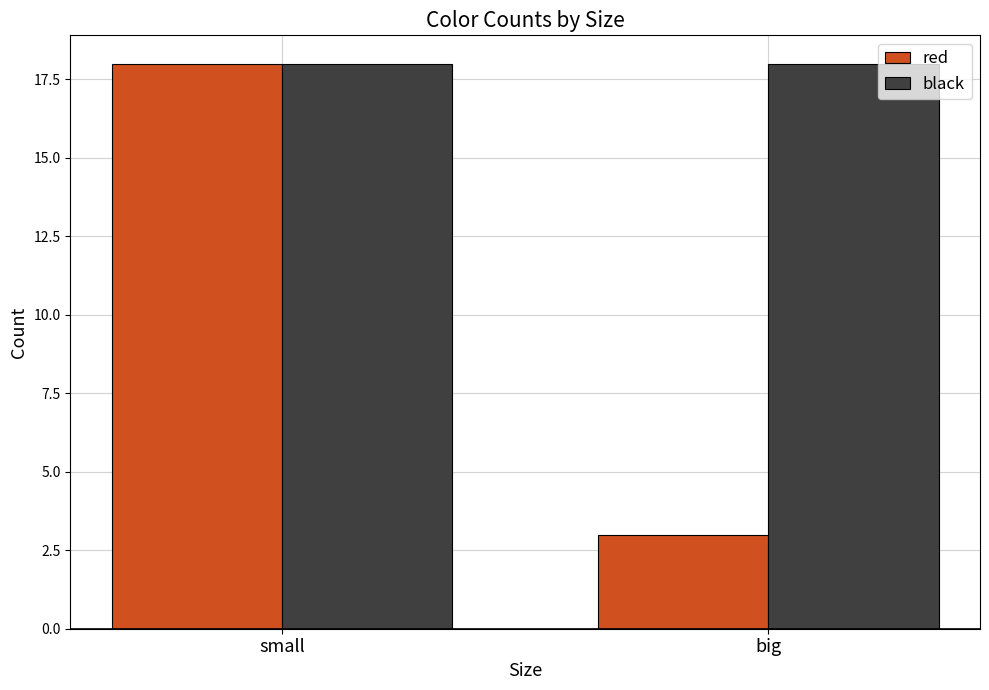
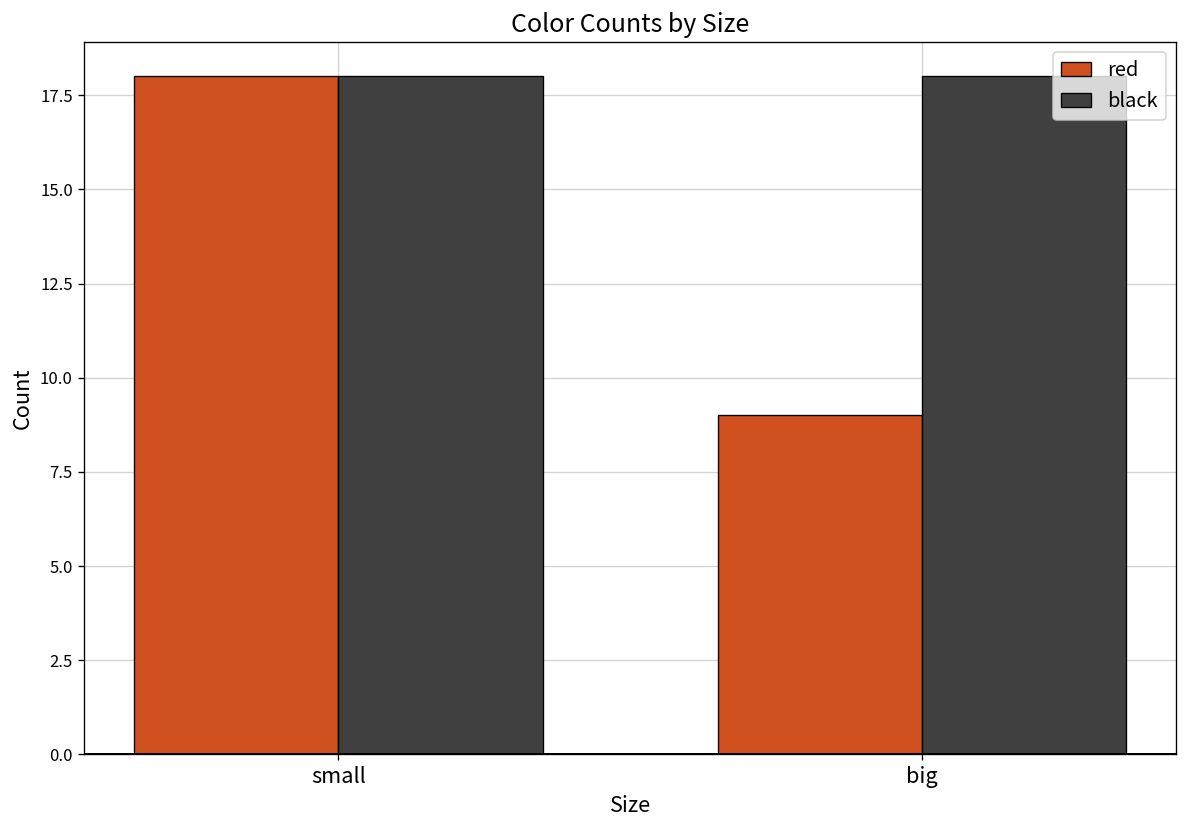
  {
    "red": {
      "small": 18,
-     "big": 3
+     "big": 9
    },
    "black": {
      "small": 18,
      "big": 18
    }
  }
